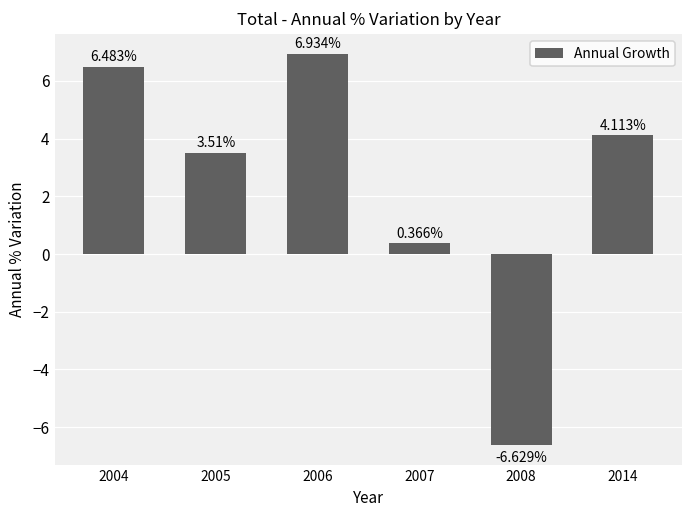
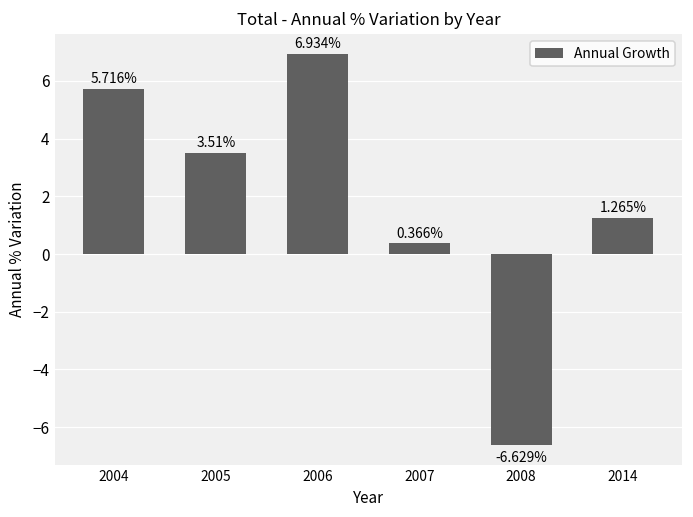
  {
-   "2004": "6.483%",
+   "2004": "5.716%",
    "2005": "3.51%",
    "2006": "6.934%",
    "2007": "0.366%",
    "2008": "-6.629%",
-   "2014": "4.113%"
+   "2014": "1.265%"
  }
